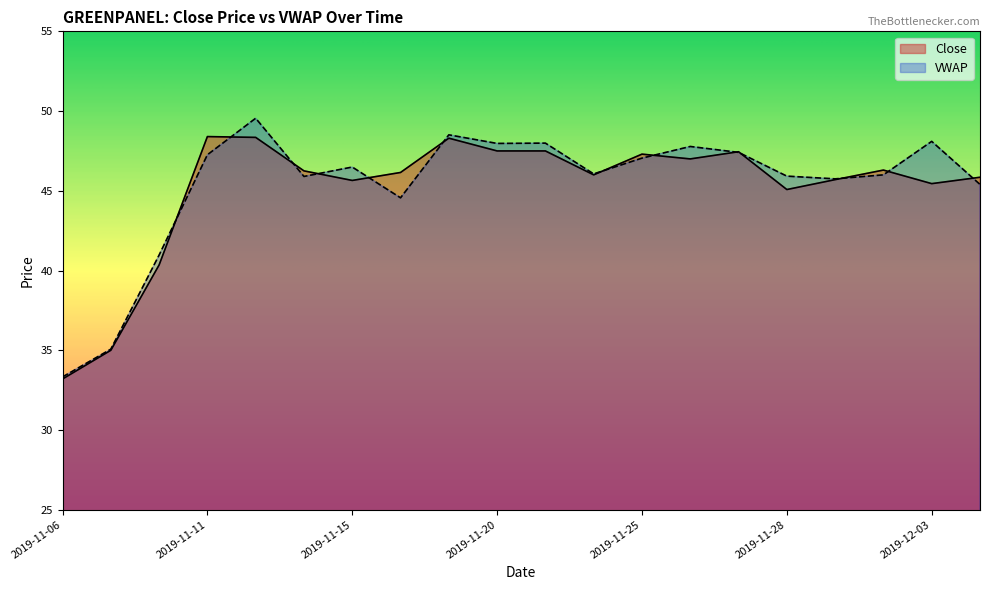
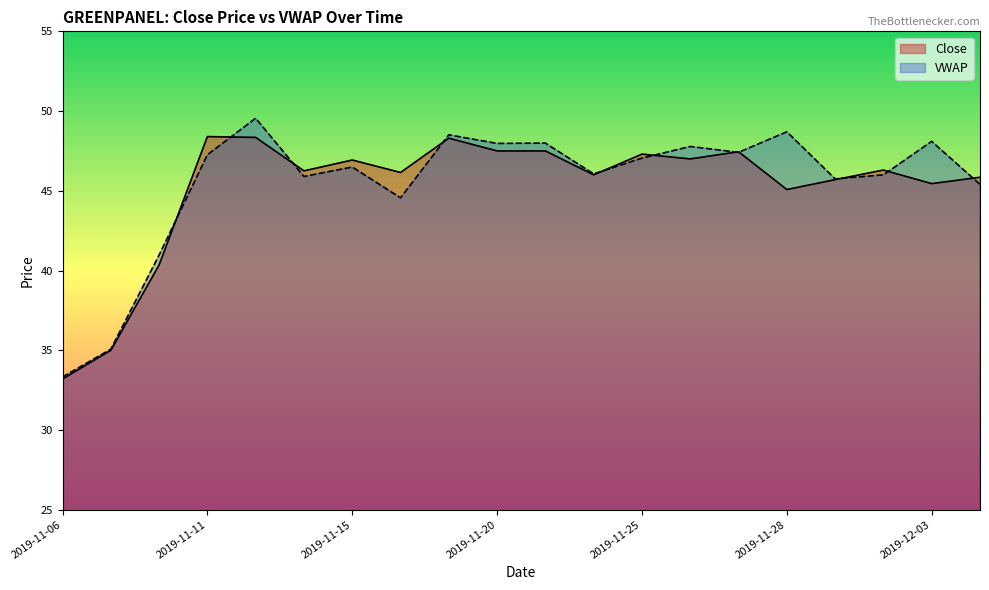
  {
    "Close": {
      "2019-11-11": 48.4,
-     "2019-11-15": 45.7,
+     "2019-11-15": 46.9,
      "2019-11-20": 47.5,
      "2019-11-25": 47.3,
      "2019-11-28": 45.1,
      "2019-12-03": 45.5
    },
    "VWAP": {
      "2019-11-11": 47.3,
      "2019-11-15": 46.5,
      "2019-11-20": 48.0,
      "2019-11-25": 47.1,
-     "2019-11-28": 45.9,
+     "2019-11-28": 48.7,
      "2019-12-03": 48.1
    }
  }
